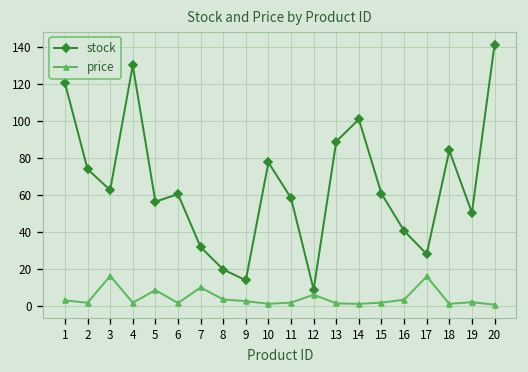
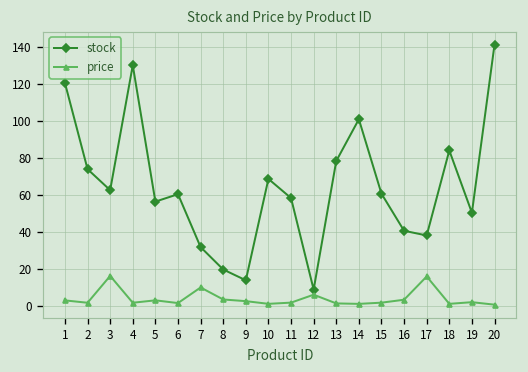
  {
    "stock": {
      "1": 120,
      "2": 74,
      "3": 62,
      "4": 130,
      "5": 56,
      "6": 60,
      "7": 32,
      "8": 20,
      "9": 14,
-     "10": 77,
+     "10": 69,
      "11": 58,
      "12": 9,
-     "13": 89,
+     "13": 78,
      "14": 101,
      "15": 61,
      "16": 40,
-     "17": 28,
+     "17": 38,
      "18": 84,
      "19": 50,
      "20": 141
    },
    "price": {
      "1": 3,
      "2": 2,
      "3": 16,
      "4": 2,
-     "5": 8,
+     "5": 3,
      "6": 1,
      "7": 10,
      "8": 3,
      "9": 2,
      "10": 1,
      "11": 2,
      "12": 6,
      "13": 1,
      "14": 1,
      "15": 2,
      "16": 3,
      "17": 16,
      "18": 1,
      "19": 2,
      "20": 1
    }
  }
